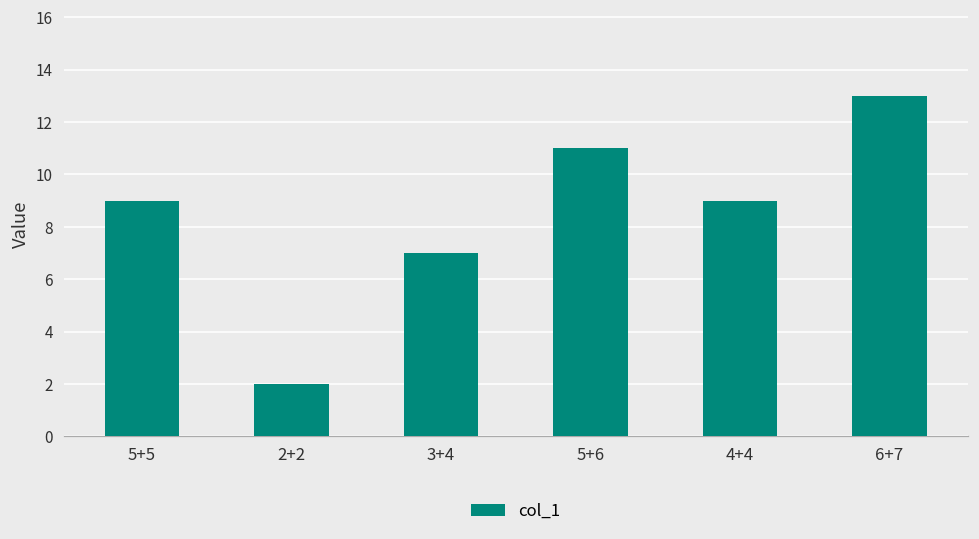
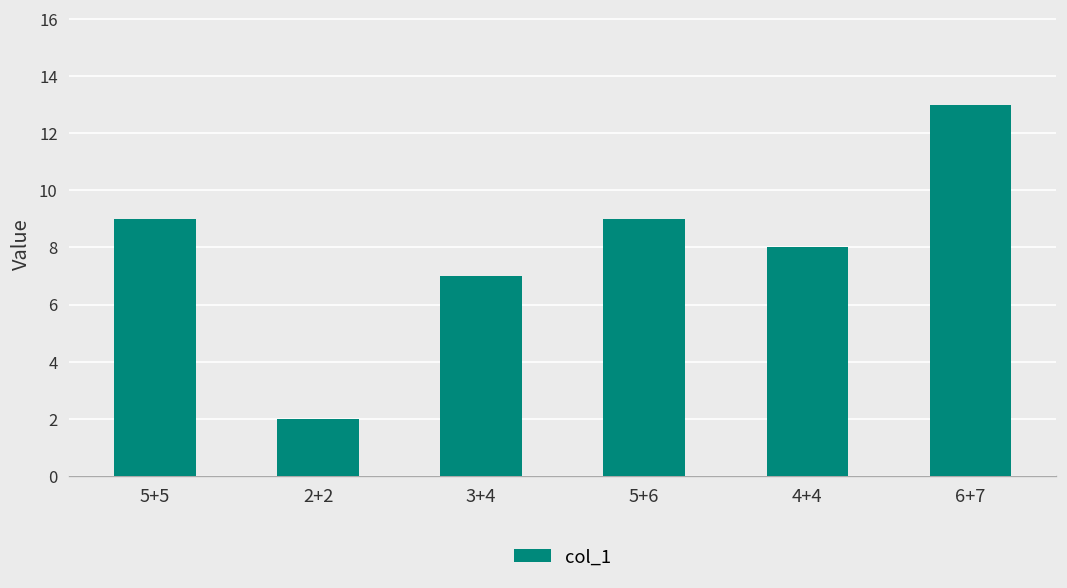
  {
    "5+5": 9,
    "2+2": 2,
    "3+4": 7,
-   "5+6": 11,
-   "4+4": 9,
+   "5+6": 9,
+   "4+4": 8,
    "6+7": 13
  }
